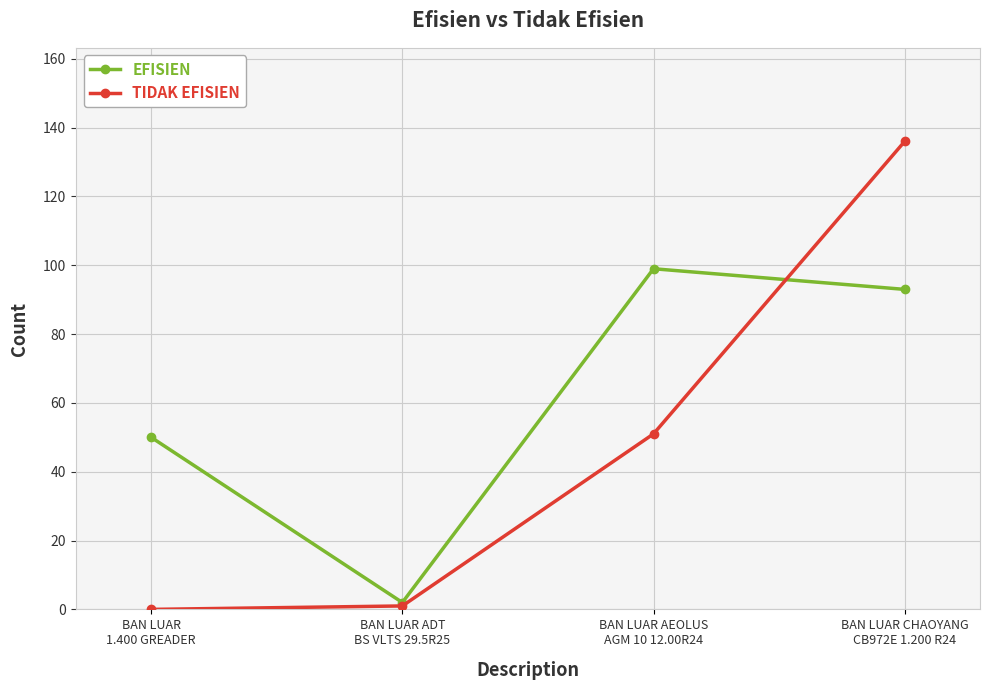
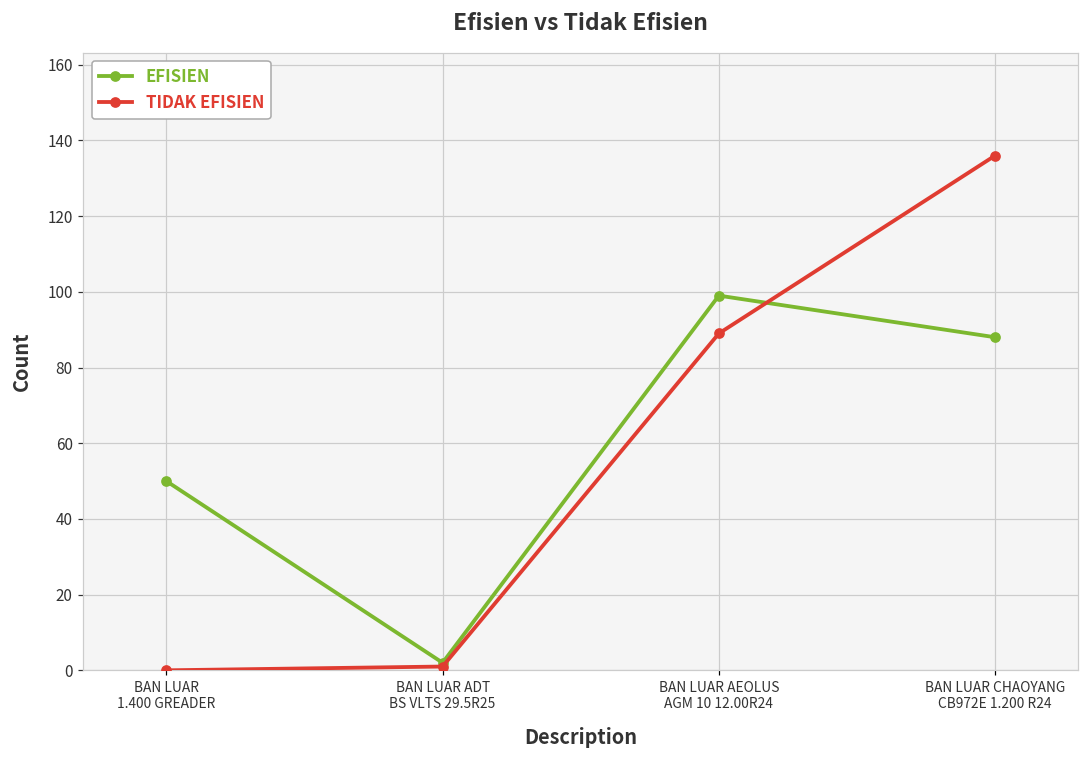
  {
    "EFISIEN": {
      "BAN LUAR 1.400 GREADER": 50,
      "BAN LUAR ADT BS VLTS 29.5R25": 2,
      "BAN LUAR AEOLUS AGM 10 12.00R24": 99,
-     "BAN LUAR CHAOYANG CB972E 1.200 R24": 93
+     "BAN LUAR CHAOYANG CB972E 1.200 R24": 88
    },
    "TIDAK EFISIEN": {
      "BAN LUAR 1.400 GREADER": 0,
      "BAN LUAR ADT BS VLTS 29.5R25": 1,
-     "BAN LUAR AEOLUS AGM 10 12.00R24": 51,
+     "BAN LUAR AEOLUS AGM 10 12.00R24": 89,
      "BAN LUAR CHAOYANG CB972E 1.200 R24": 136
    }
  }
